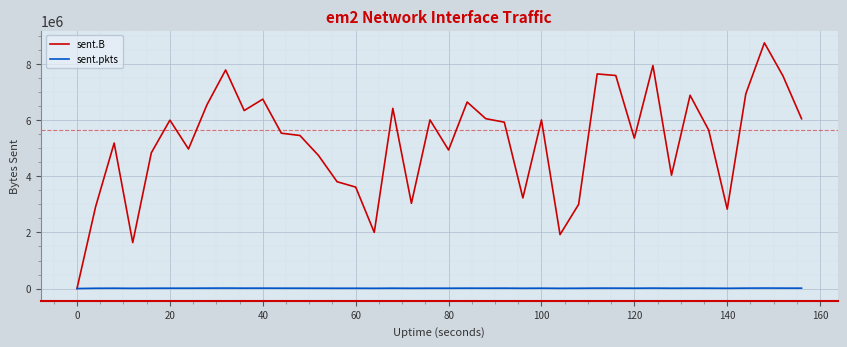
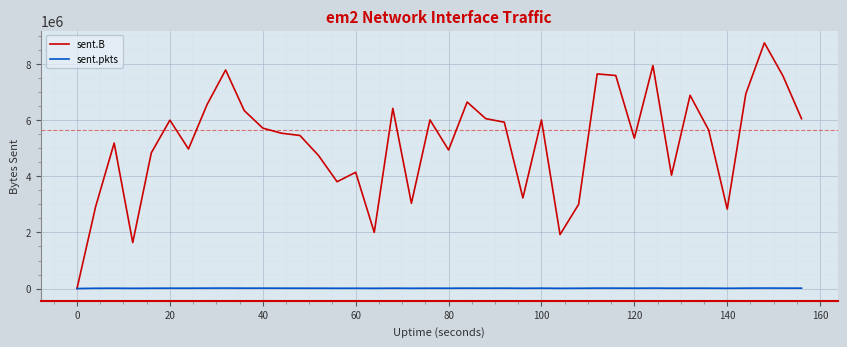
  {
    "sent.B": {
      "20": 6000000,
-     "40": 6800000,
-     "60": 3600000,
+     "40": 5700000,
+     "60": 4100000,
      "80": 4900000,
      "100": 6000000,
      "120": 5400000,
      "140": 2800000
    },
    "sent.pkts": {
      "20": 0,
      "40": 0,
      "60": 0,
      "80": 0,
      "100": 0,
      "120": 0,
      "140": 0
    }
  }
